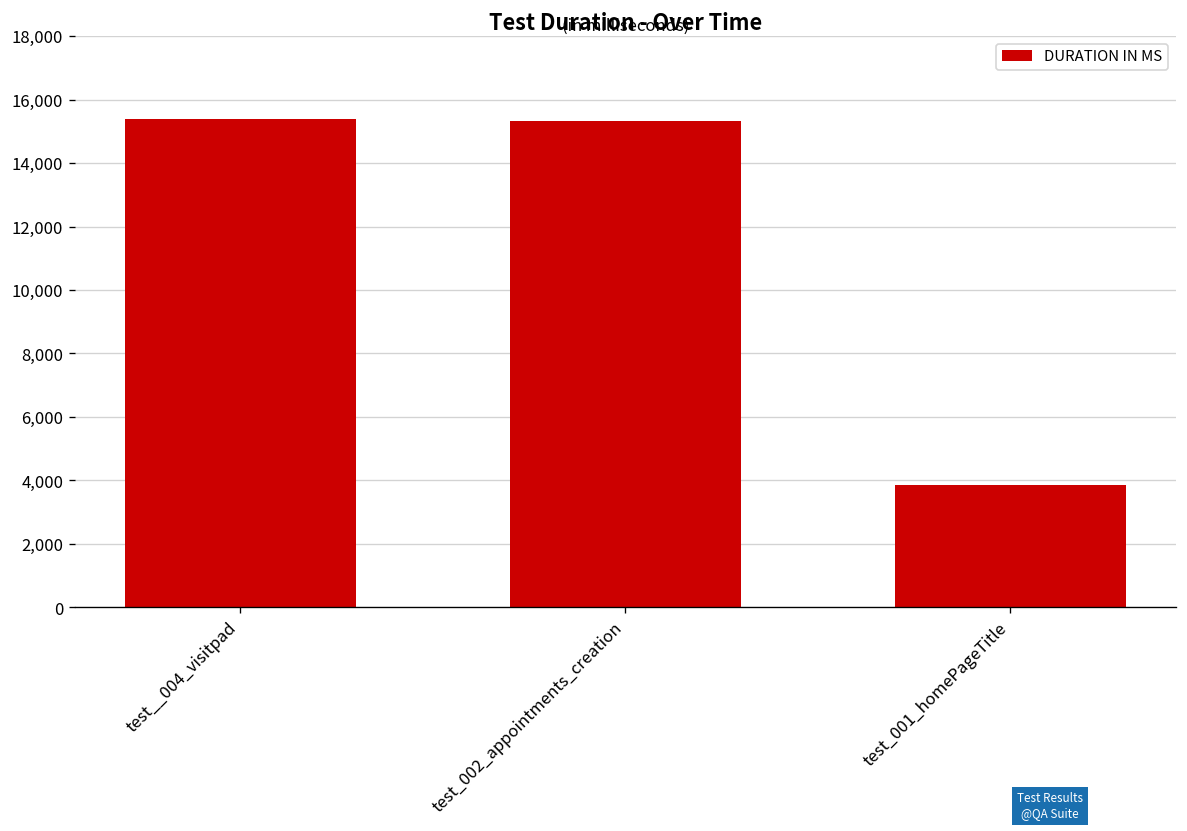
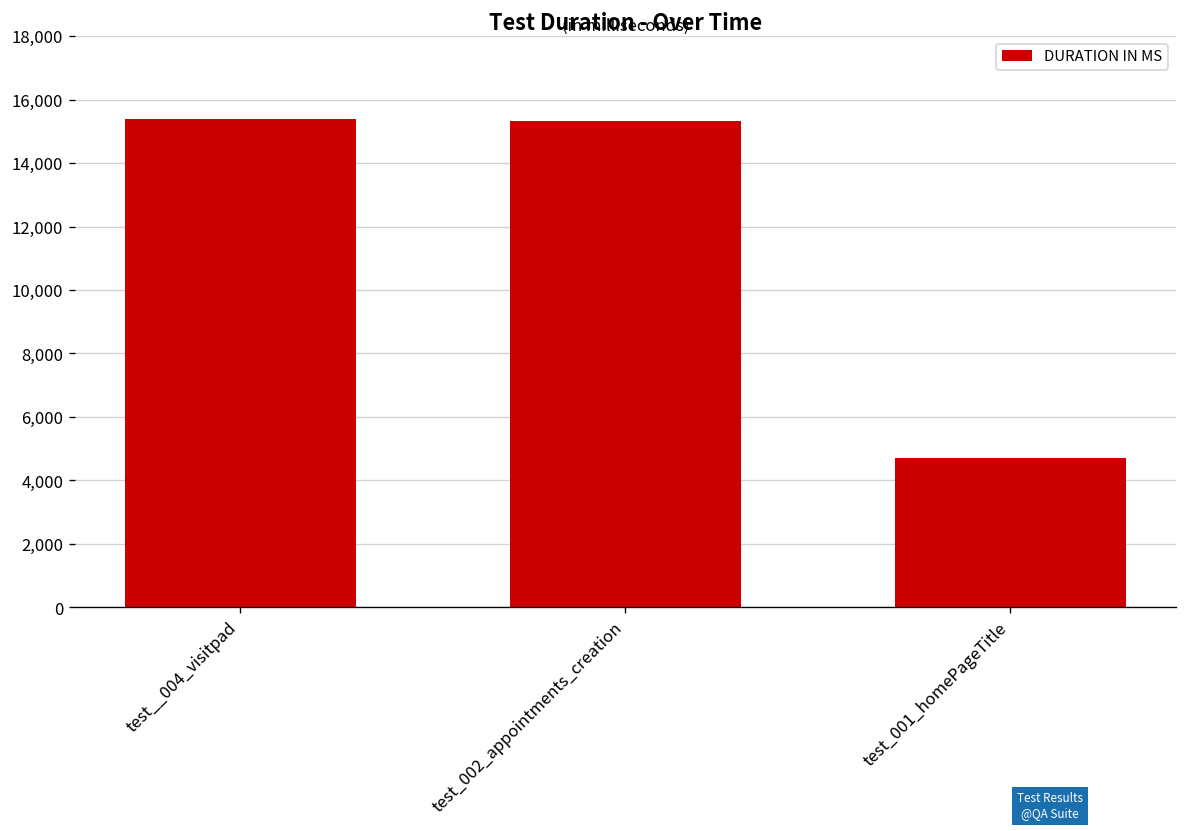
  {
    "test__004_visitpad": "15,400",
    "test_002_appointments_creation": "15,300",
-   "test_001_homePageTitle": "3,800"
+   "test_001_homePageTitle": "4,700"
  }
